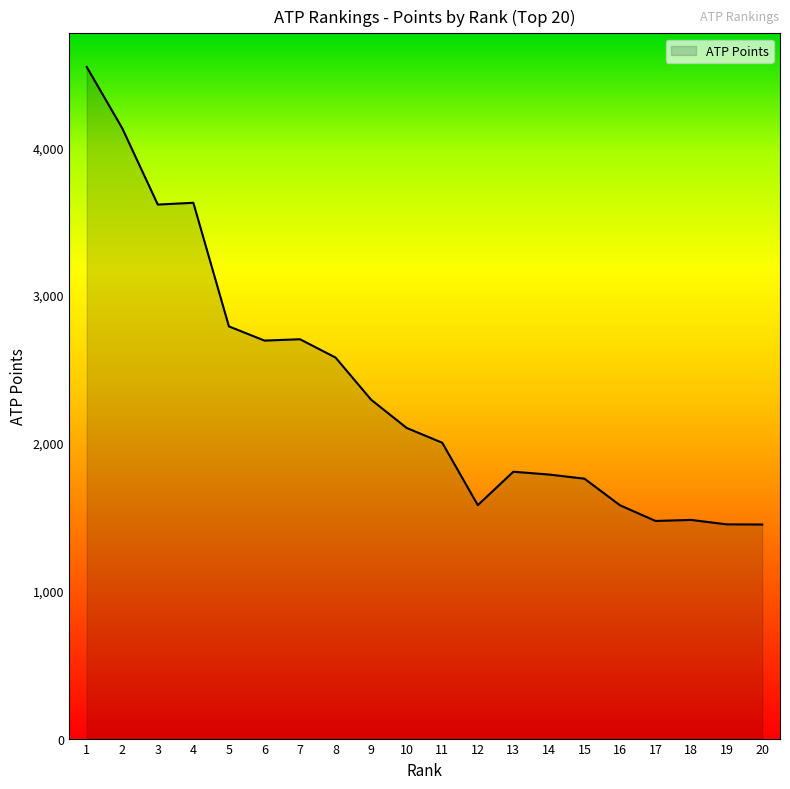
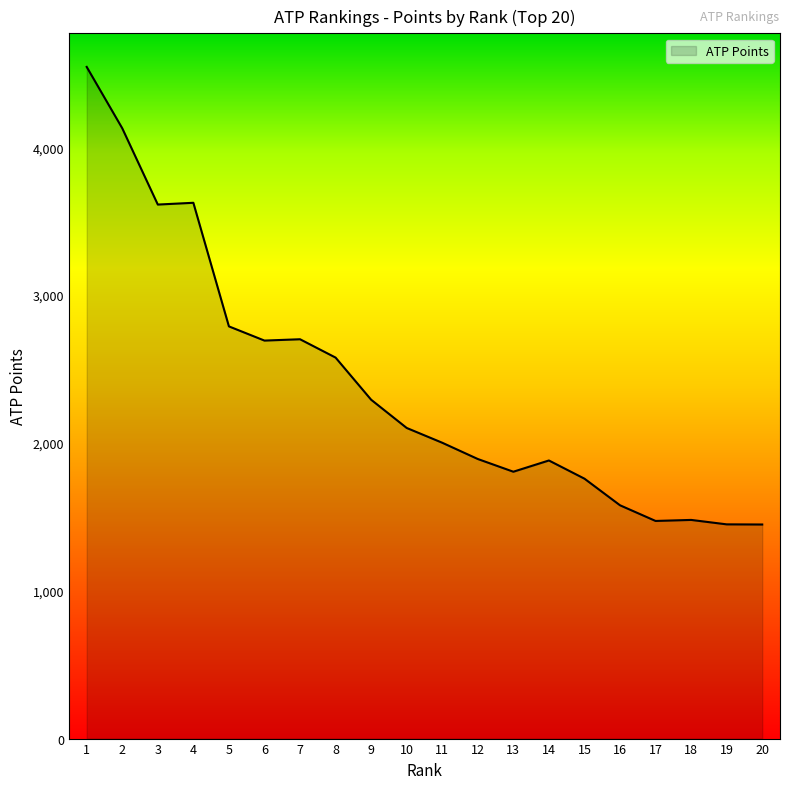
  {
    "1": "4,540",
    "2": "4,130",
    "3": "3,610",
    "4": "3,620",
    "5": "2,790",
    "6": "2,690",
    "7": "2,700",
    "8": "2,580",
    "9": "2,290",
    "10": "2,100",
    "11": "2,000",
-   "12": "1,580",
+   "12": "1,890",
    "13": "1,810",
-   "14": "1,790",
+   "14": "1,880",
    "15": "1,760",
    "16": "1,580",
    "17": "1,470",
    "18": "1,480",
    "19": "1,450",
    "20": "1,450"
  }
